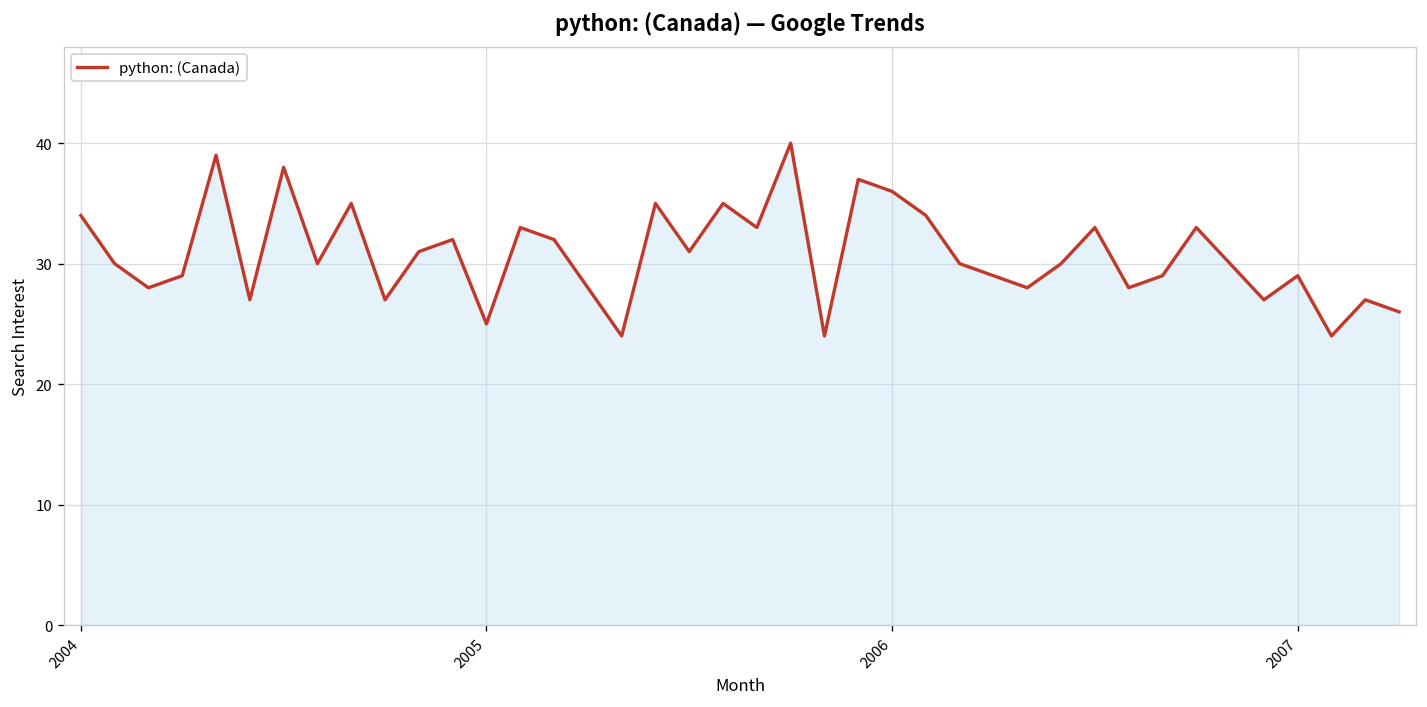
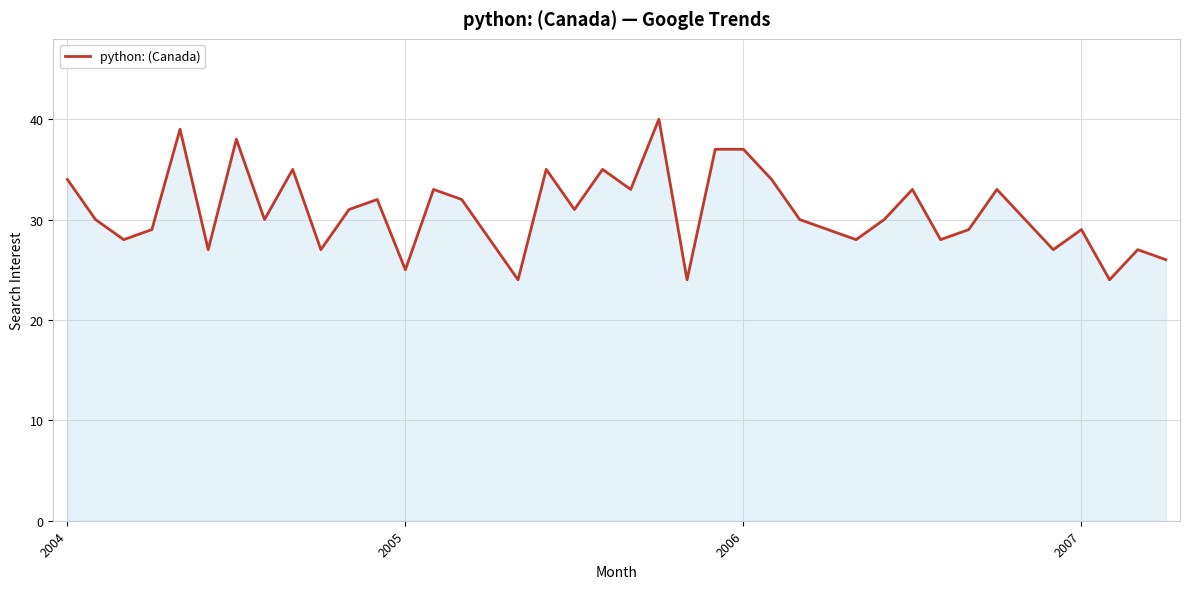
  {
    "2004": 34,
    "2005": 25,
-   "2006": 36,
+   "2006": 37,
    "2007": 29
  }
